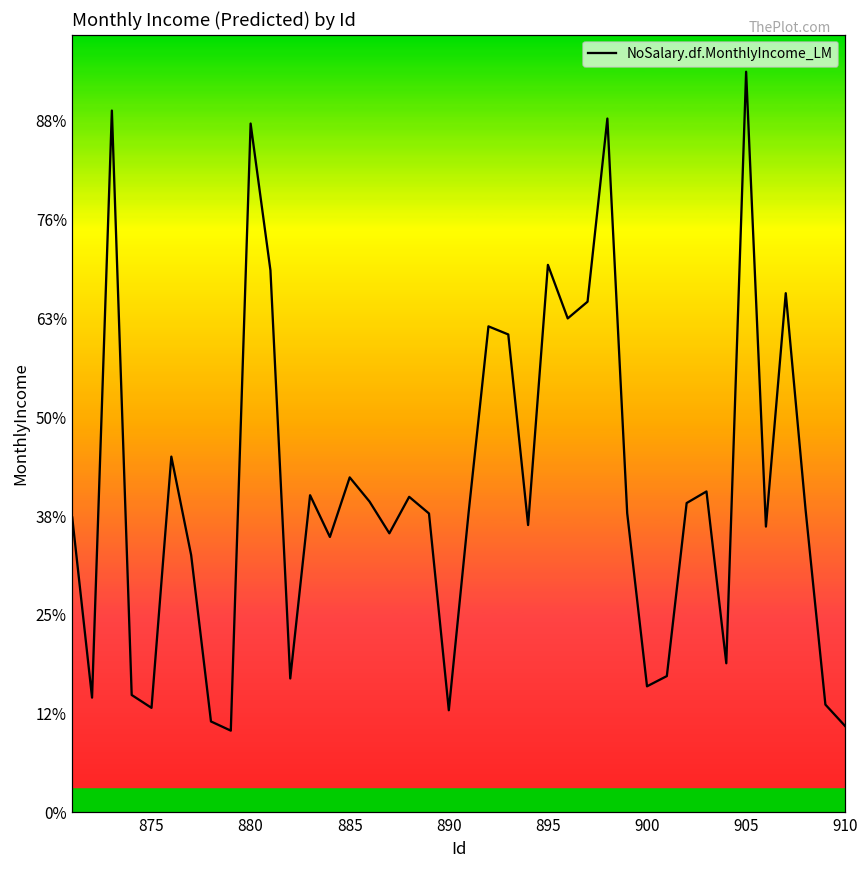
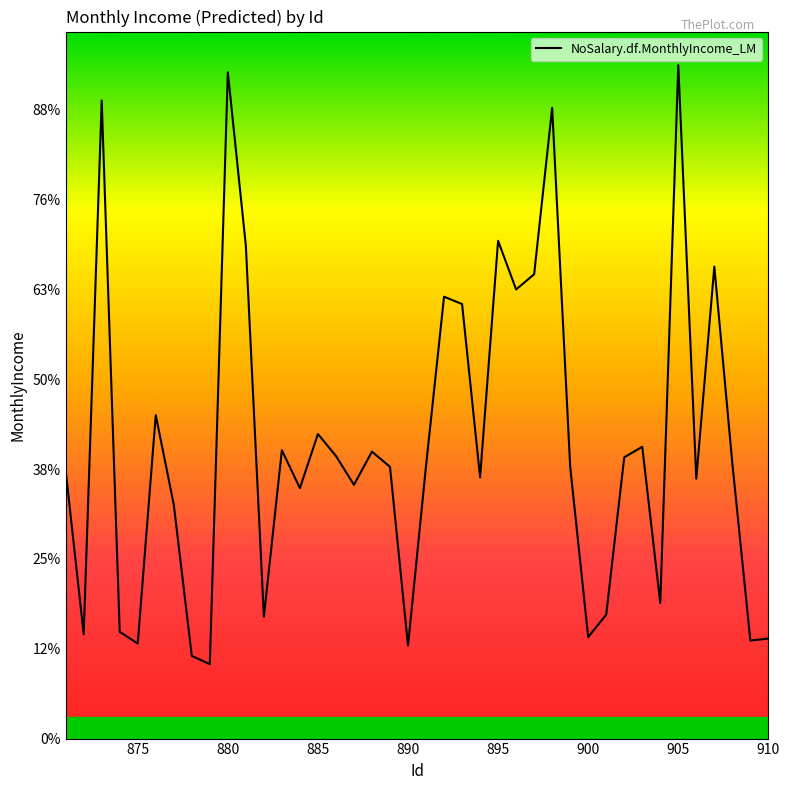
  {
    "875": "13%",
-   "880": "88%",
+   "880": "93%",
    "885": "43%",
    "890": "13%",
    "895": "70%",
-   "900": "16%",
+   "900": "14%",
    "905": "94%",
-   "910": "11%"
+   "910": "14%"
  }
